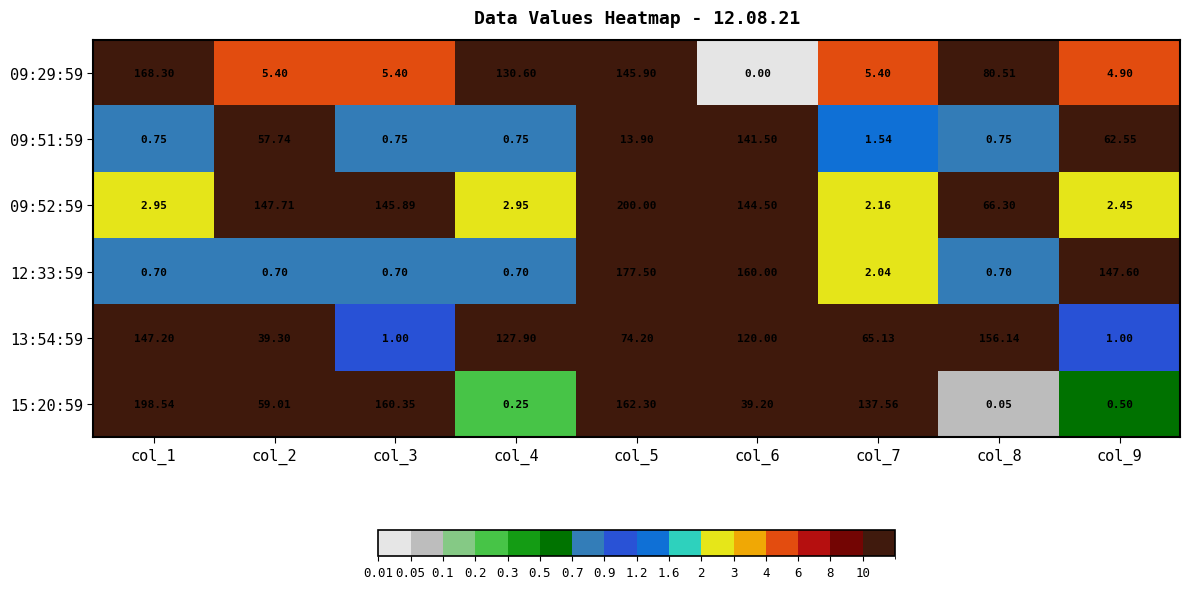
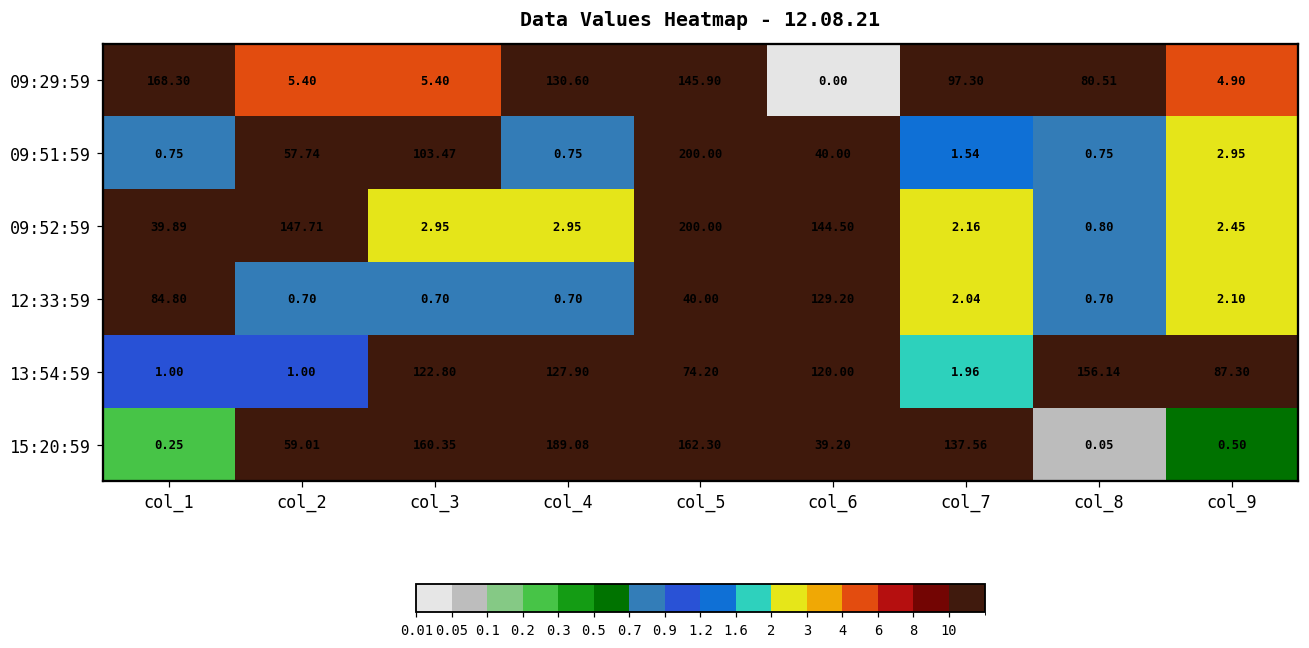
  {
    "09:29:59": {
      "col_1": 168.30,
      "col_2": 5.40,
      "col_3": 5.40,
      "col_4": 130.60,
      "col_5": 145.90,
      "col_6": 0.00,
-     "col_7": 5.40,
+     "col_7": 97.30,
      "col_8": 80.51,
      "col_9": 4.90
    },
    "09:51:59": {
      "col_1": 0.75,
      "col_2": 57.74,
-     "col_3": 0.75,
+     "col_3": 103.47,
      "col_4": 0.75,
-     "col_5": 13.90,
-     "col_6": 141.50,
+     "col_5": 200.00,
+     "col_6": 40.00,
      "col_7": 1.54,
      "col_8": 0.75,
-     "col_9": 62.55
+     "col_9": 2.95
    },
    "09:52:59": {
-     "col_1": 2.95,
+     "col_1": 39.89,
      "col_2": 147.71,
-     "col_3": 145.89,
+     "col_3": 2.95,
      "col_4": 2.95,
      "col_5": 200.00,
      "col_6": 144.50,
      "col_7": 2.16,
-     "col_8": 66.30,
+     "col_8": 0.80,
      "col_9": 2.45
    },
    "12:33:59": {
-     "col_1": 0.70,
+     "col_1": 84.80,
      "col_2": 0.70,
      "col_3": 0.70,
      "col_4": 0.70,
-     "col_5": 177.50,
-     "col_6": 160.00,
+     "col_5": 40.00,
+     "col_6": 129.20,
      "col_7": 2.04,
      "col_8": 0.70,
-     "col_9": 147.60
+     "col_9": 2.10
    },
    "13:54:59": {
-     "col_1": 147.20,
-     "col_2": 39.30,
-     "col_3": 1.00,
+     "col_1": 1.00,
+     "col_2": 1.00,
+     "col_3": 122.80,
      "col_4": 127.90,
      "col_5": 74.20,
      "col_6": 120.00,
-     "col_7": 65.13,
+     "col_7": 1.96,
      "col_8": 156.14,
-     "col_9": 1.00
+     "col_9": 87.30
    },
    "15:20:59": {
-     "col_1": 198.54,
+     "col_1": 0.25,
      "col_2": 59.01,
      "col_3": 160.35,
-     "col_4": 0.25,
+     "col_4": 189.08,
      "col_5": 162.30,
      "col_6": 39.20,
      "col_7": 137.56,
      "col_8": 0.05,
      "col_9": 0.50
    }
  }
